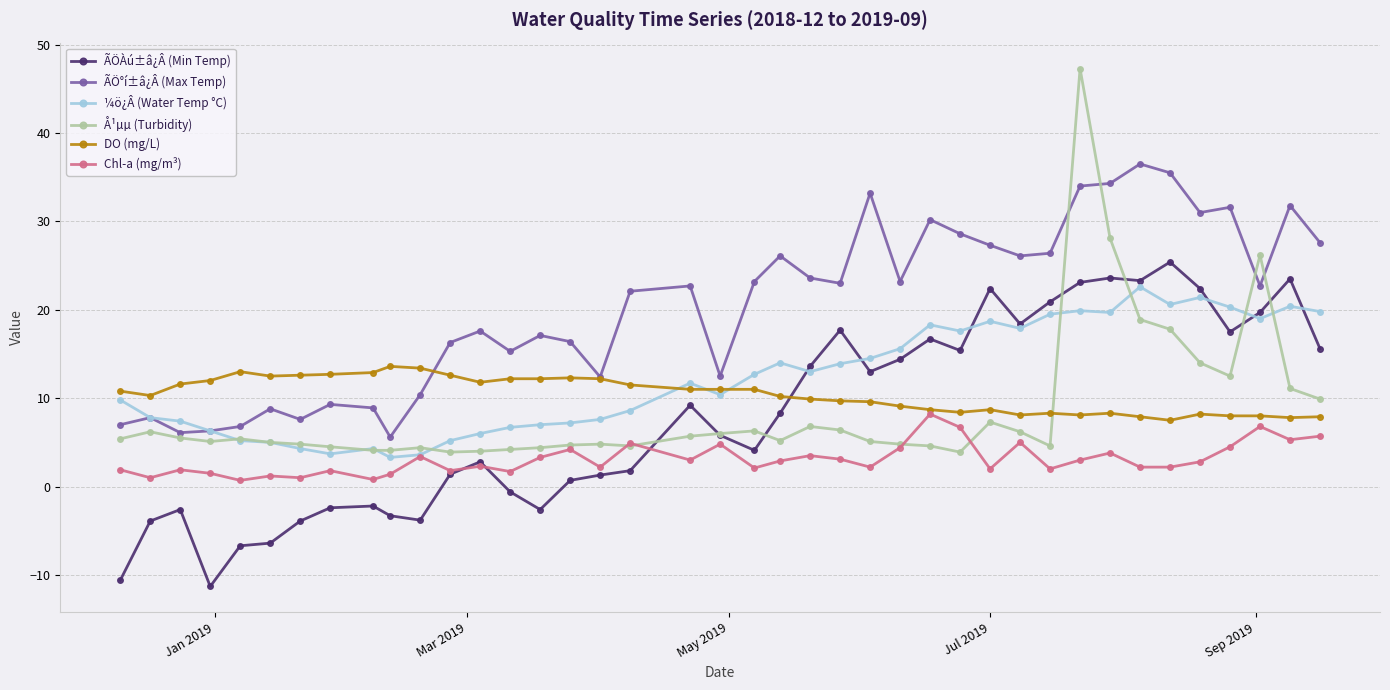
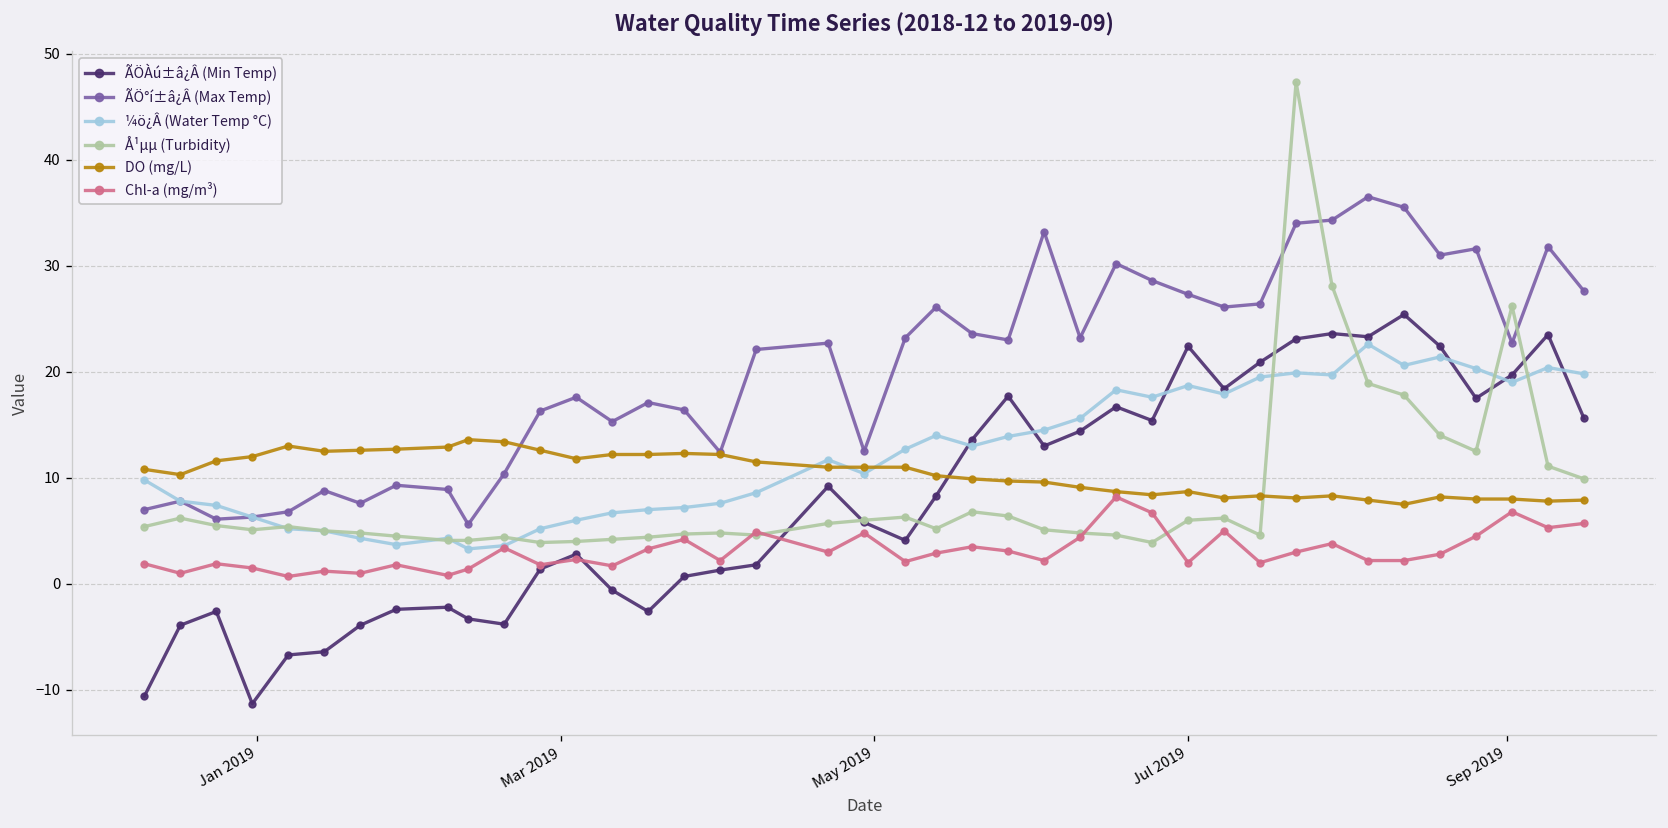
  {
    "ÃÖÀú±â¿Â (Min Temp)": {
      "Jul 2019": 22
    },
    "ÃÖ°í±â¿Â (Max Temp)": {
      "Jul 2019": 27
    },
    "¼ö¿Â (Water Temp °C)": {
      "Jul 2019": 19
    },
    "Å¹µµ (Turbidity)": {
-     "Jul 2019": 7
+     "Jul 2019": 6
    },
    "DO (mg/L)": {
      "Jul 2019": 9
    },
    "Chl-a (mg/m³)": {
      "Jul 2019": 2
    }
  }
